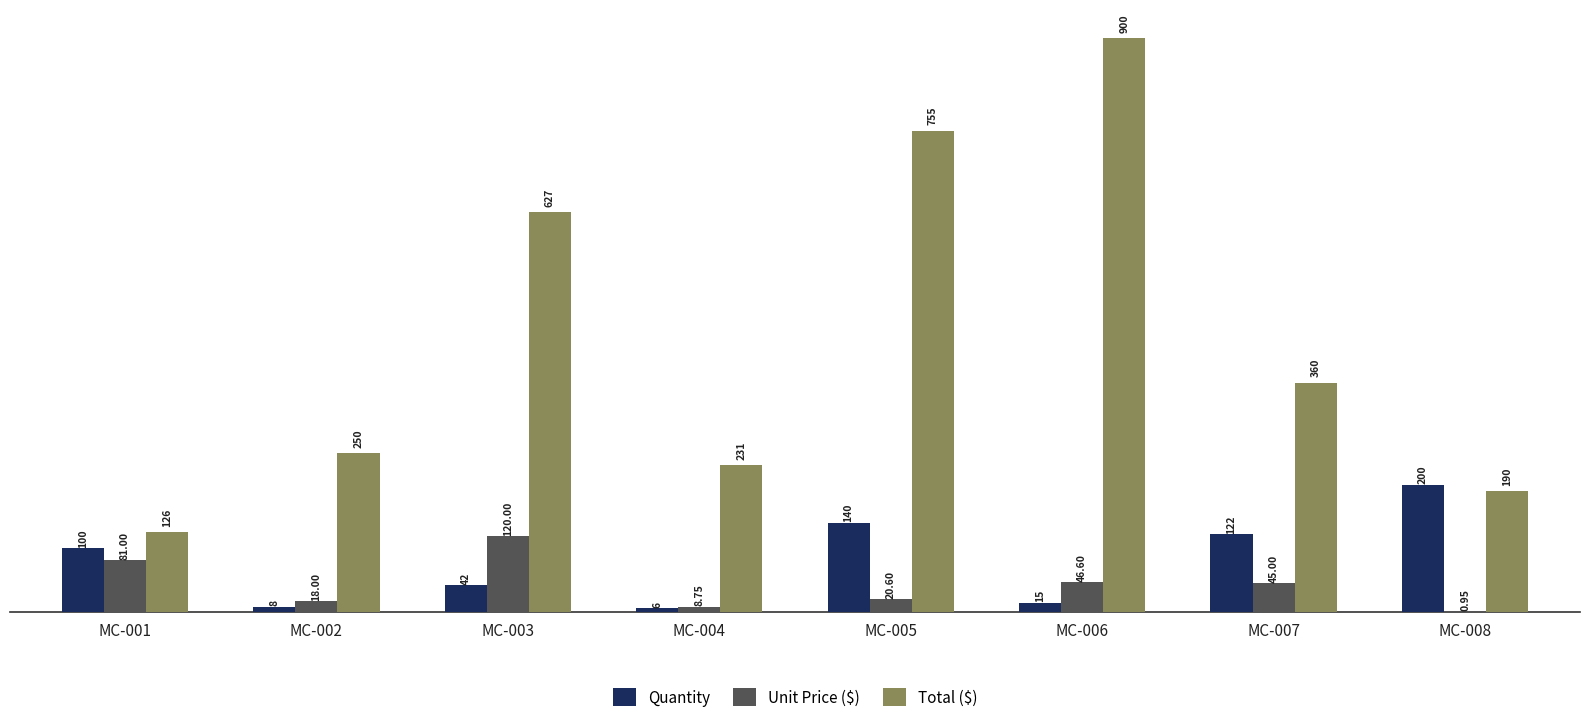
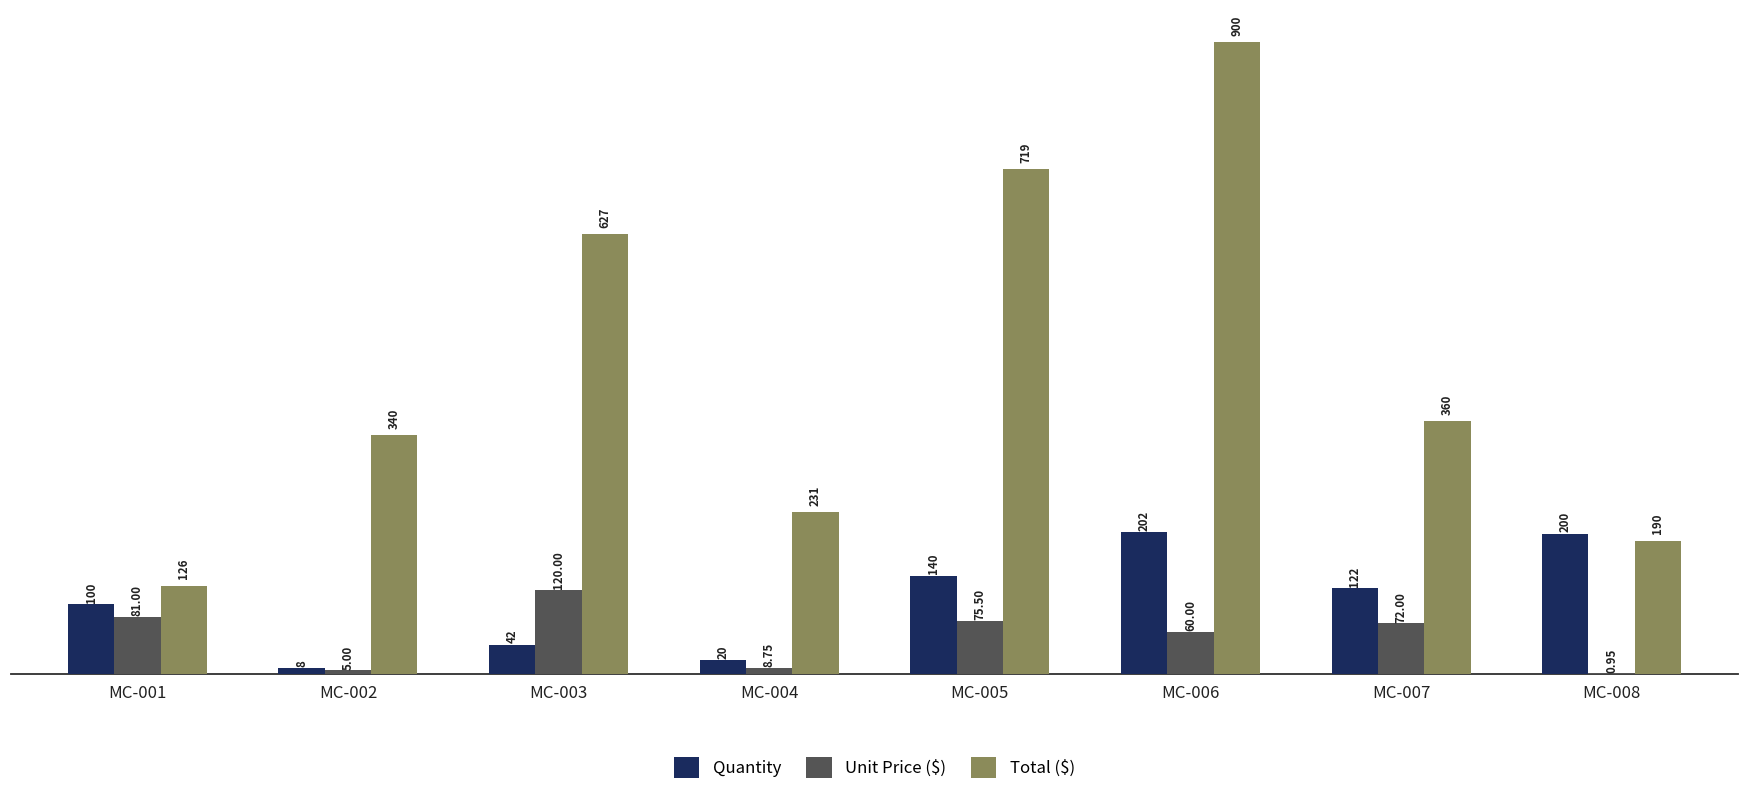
  {
    "Quantity": {
      "MC-001": 100,
      "MC-002": 8,
      "MC-003": 42,
-     "MC-004": 6,
+     "MC-004": 20,
      "MC-005": 140,
-     "MC-006": 15,
+     "MC-006": 202,
      "MC-007": 122,
      "MC-008": 200
    },
    "Unit Price ($)": {
      "MC-001": 81.00,
-     "MC-002": 18.00,
+     "MC-002": 5.00,
      "MC-003": 120.00,
      "MC-004": 8.75,
-     "MC-005": 20.60,
-     "MC-006": 46.60,
-     "MC-007": 45.00,
+     "MC-005": 75.50,
+     "MC-006": 60.00,
+     "MC-007": 72.00,
      "MC-008": 0.95
    },
    "Total ($)": {
      "MC-001": 126,
-     "MC-002": 250,
+     "MC-002": 340,
      "MC-003": 627,
      "MC-004": 231,
-     "MC-005": 755,
+     "MC-005": 719,
      "MC-006": 900,
      "MC-007": 360,
      "MC-008": 190
    }
  }
